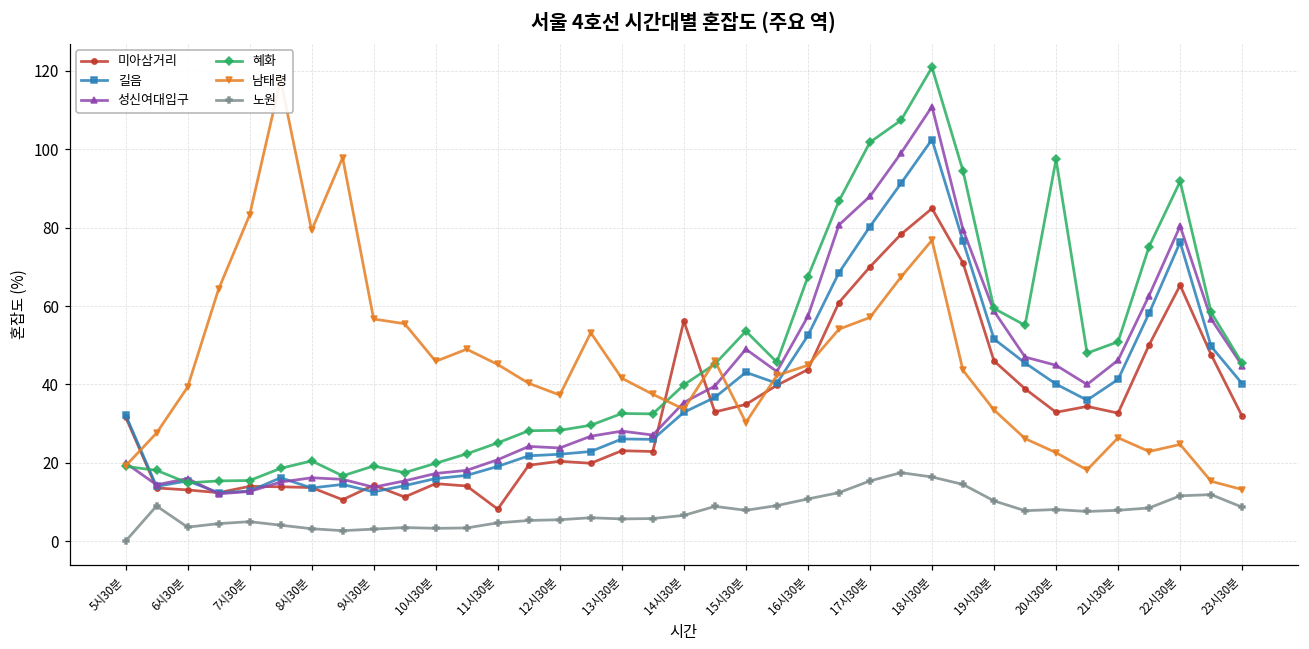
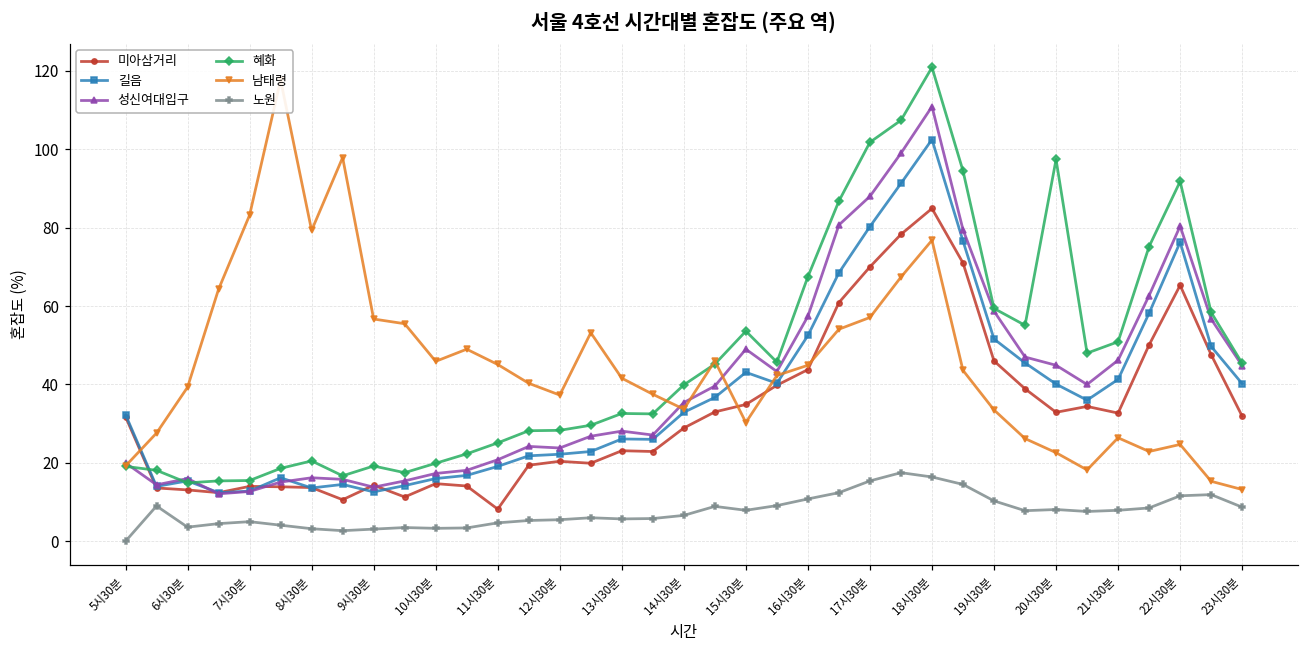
  {
    "미아삼거리": {
      "6시30분": 13,
      "7시30분": 14,
      "10시30분": 15,
      "11시30분": 8,
      "12시30분": 20,
      "13시30분": 23,
-     "14시30분": 56,
+     "14시30분": 29,
      "15시30분": 35,
      "16시30분": 44,
      "17시30분": 70,
      "18시30분": 85,
      "19시30분": 46,
      "20시30분": 33,
      "21시30분": 33,
      "22시30분": 65,
      "23시30분": 32
    },
    "길음": {
      "9시30분": 13,
      "10시30분": 16,
      "11시30분": 19,
      "12시30분": 22,
      "13시30분": 26,
      "14시30분": 33,
      "15시30분": 43,
      "16시30분": 53,
      "17시30분": 80,
      "18시30분": 103,
      "19시30분": 52,
      "20시30분": 40,
      "21시30분": 41,
      "22시30분": 76,
      "23시30분": 40
    },
    "성신여대입구": {
      "5시30분": 20,
      "8시30분": 16,
      "10시30분": 17,
      "11시30분": 21,
      "12시30분": 24,
      "13시30분": 28,
      "14시30분": 35,
      "15시30분": 49,
      "16시30분": 57,
      "17시30분": 88,
      "18시30분": 111,
      "20시30분": 45,
      "21시30분": 46,
      "22시30분": 80
    },
    "혜화": {
      "7시30분": 16,
      "8시30분": 21,
      "9시30분": 19,
      "10시30분": 20,
      "11시30분": 25,
      "12시30분": 28,
      "13시30분": 33,
      "14시30분": 40,
      "15시30분": 54,
      "16시30분": 68,
      "17시30분": 102,
      "18시30분": 121,
      "20시30분": 97,
      "21시30분": 51,
      "22시30분": 92
    },
    "남태령": {
      "6시30분": 39,
      "7시30분": 83,
      "8시30분": 79,
      "9시30분": 57,
      "10시30분": 46,
      "11시30분": 45,
      "12시30분": 37,
      "13시30분": 42,
      "14시30분": 34,
      "15시30분": 30,
      "16시30분": 45,
      "17시30분": 57,
      "18시30분": 77,
      "19시30분": 34,
      "20시30분": 23,
      "21시30분": 26,
      "22시30분": 25,
      "23시30분": 13
    },
    "노원": {
      "5시30분": 0,
      "6시30분": 4,
      "7시30분": 5,
      "8시30분": 3,
      "9시30분": 3,
      "10시30분": 3,
      "11시30분": 5,
      "12시30분": 6,
      "13시30분": 6,
      "14시30분": 7,
      "15시30분": 8,
      "16시30분": 11,
      "17시30분": 15,
      "18시30분": 16,
      "19시30분": 10,
      "20시30분": 8,
      "21시30분": 8,
      "22시30분": 12,
      "23시30분": 9
    }
  }
